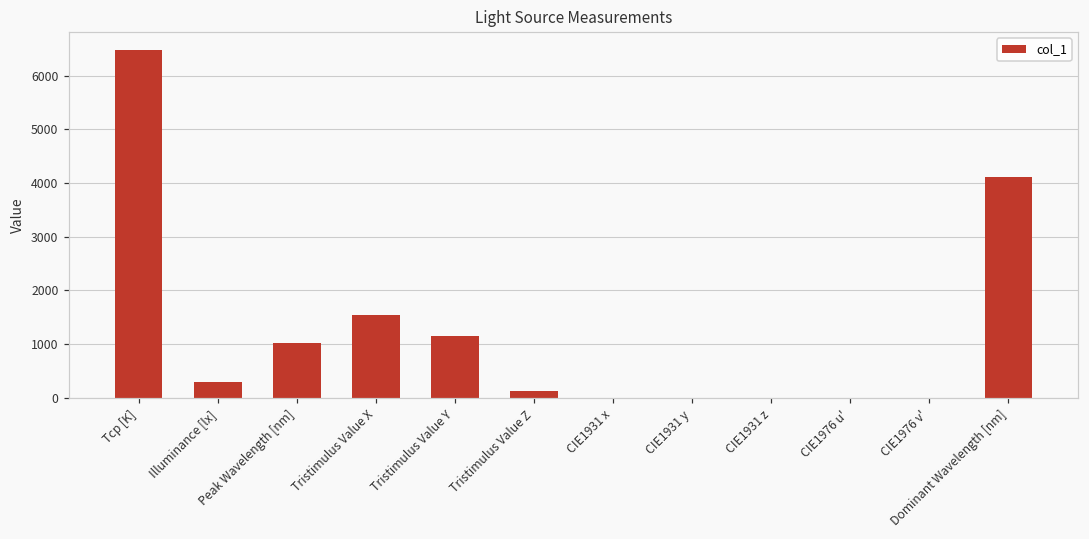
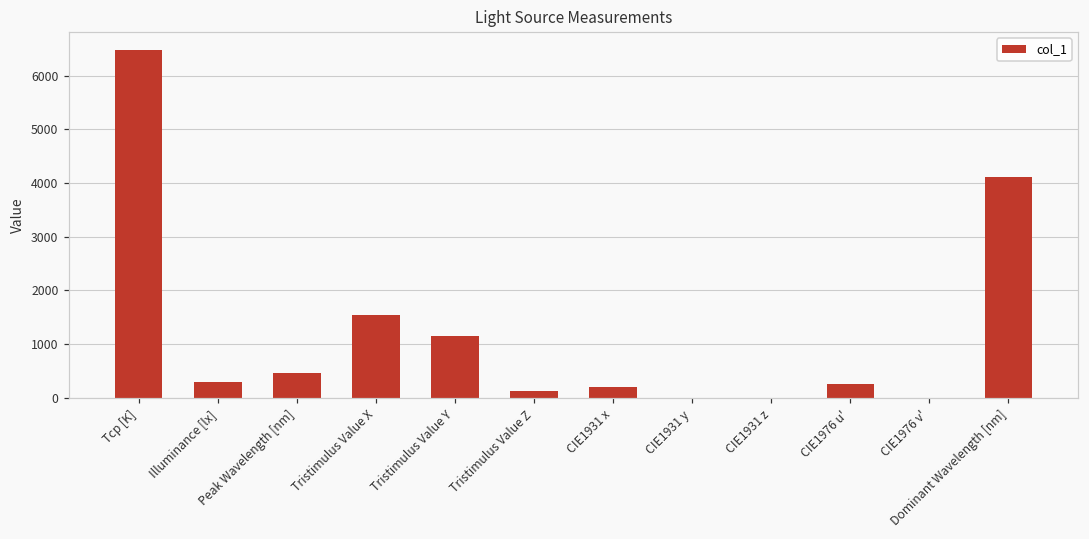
  {
    "Tcp [K]": 6500,
    "Illuminance [lx]": 300,
-   "Peak Wavelength [nm]": 1000,
+   "Peak Wavelength [nm]": 500,
    "Tristimulus Value X": 1500,
    "Tristimulus Value Y": 1100,
    "Tristimulus Value Z": 100,
-   "CIE1931 x": 0,
-   "CIE1976 u'": 0,
+   "CIE1931 x": 200,
+   "CIE1976 u'": 300,
    "Dominant Wavelength [nm]": 4100
  }
